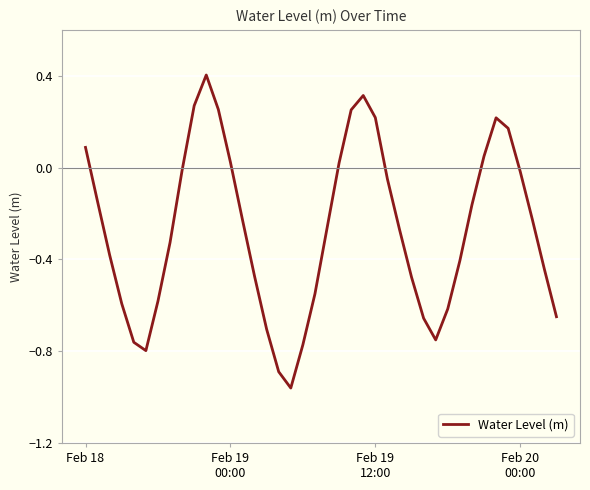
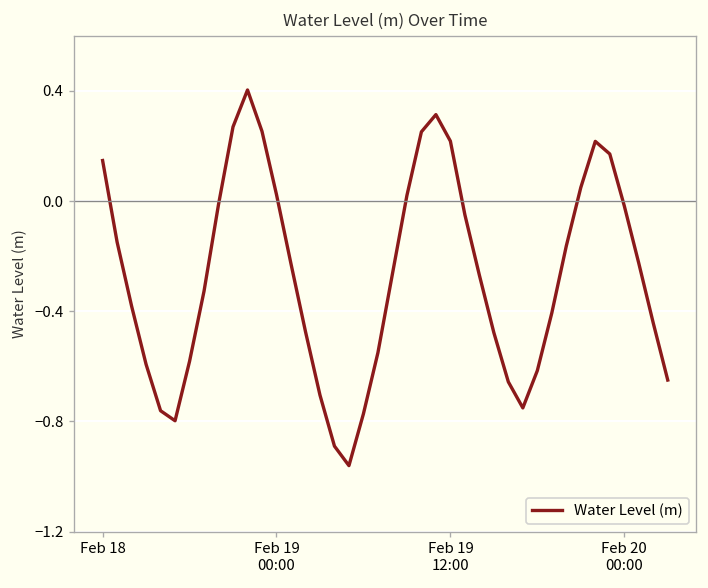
  {
-   "Feb 18": 0.09,
+   "Feb 18": 0.15,
    "Feb 19 00:00": 0.02,
    "Feb 19 12:00": 0.22,
    "Feb 20 00:00": -0.02
  }
